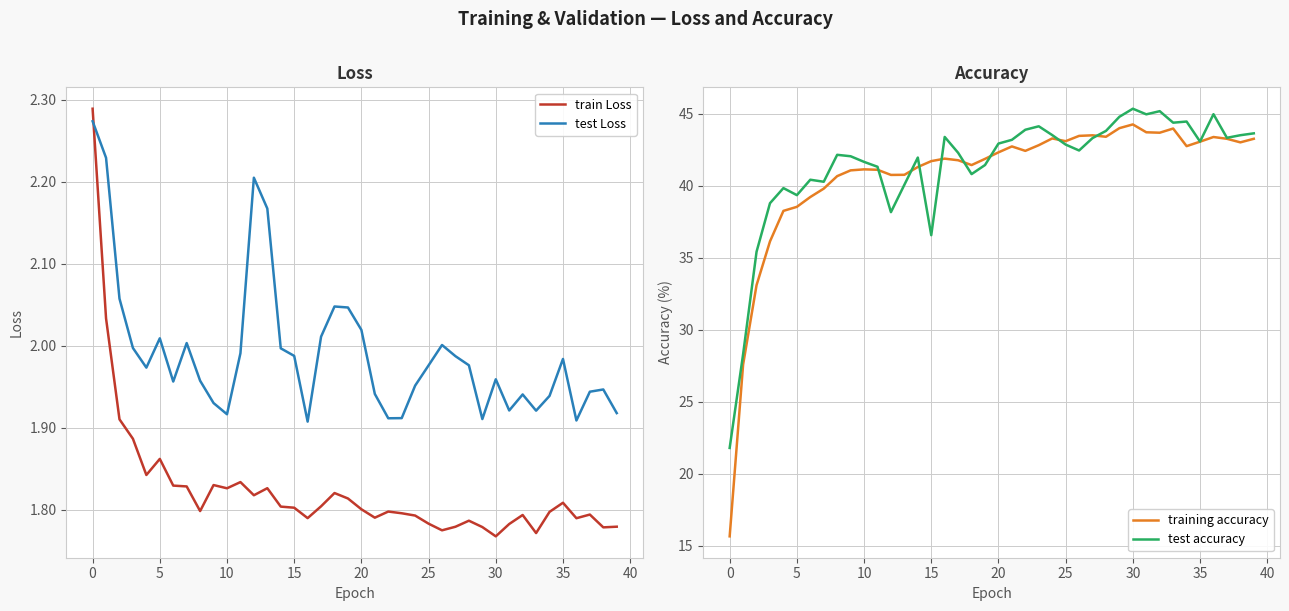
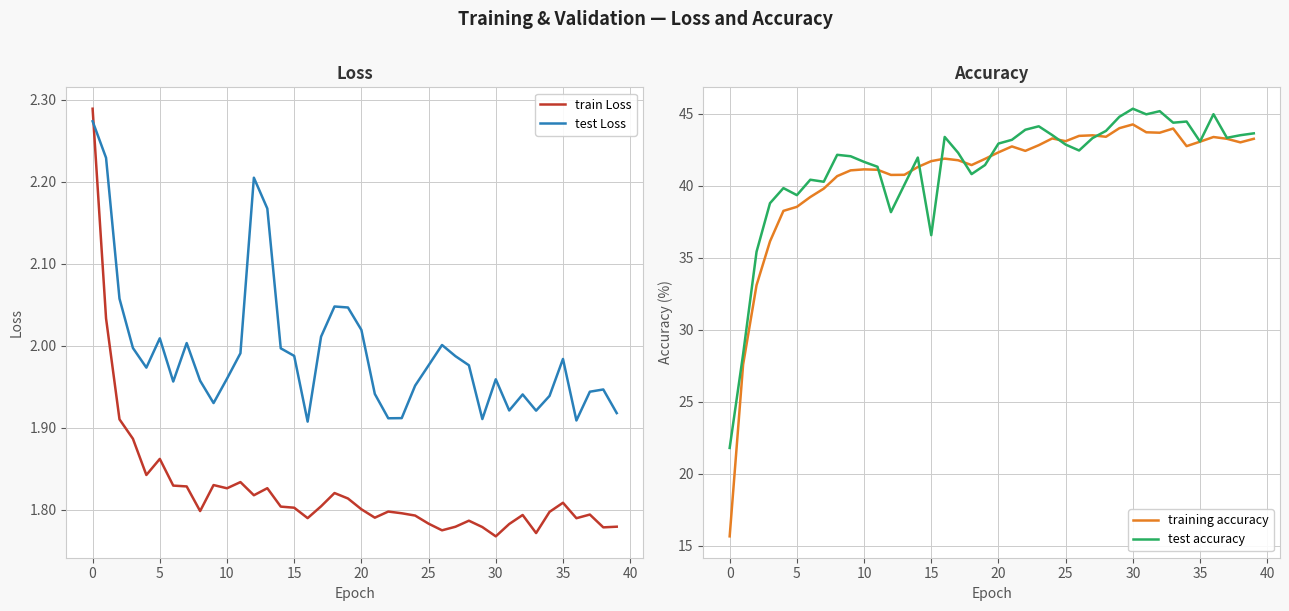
  {
    "Loss": {
      "train Loss": {
        "0": 2.29,
        "5": 1.86,
        "10": 1.83,
        "15": 1.80,
        "20": 1.80,
        "25": 1.78,
        "30": 1.77,
        "35": 1.81
      },
      "test Loss": {
        "0": 2.27,
        "5": 2.01,
-       "10": 1.92,
+       "10": 1.96,
        "15": 1.99,
        "20": 2.02,
        "25": 1.98,
        "30": 1.96,
        "35": 1.98
      }
    },
    "Accuracy": {
      "training accuracy": {
        "0": 15.7,
        "5": 38.5,
        "10": 41.1,
        "15": 41.7,
        "20": 42.3,
        "25": 43.1,
        "30": 44.3
      },
      "test accuracy": {
        "0": 21.8,
        "5": 39.3,
        "10": 41.7,
        "15": 36.6,
        "20": 42.9,
        "25": 42.9,
        "30": 45.3
      }
    }
  }
